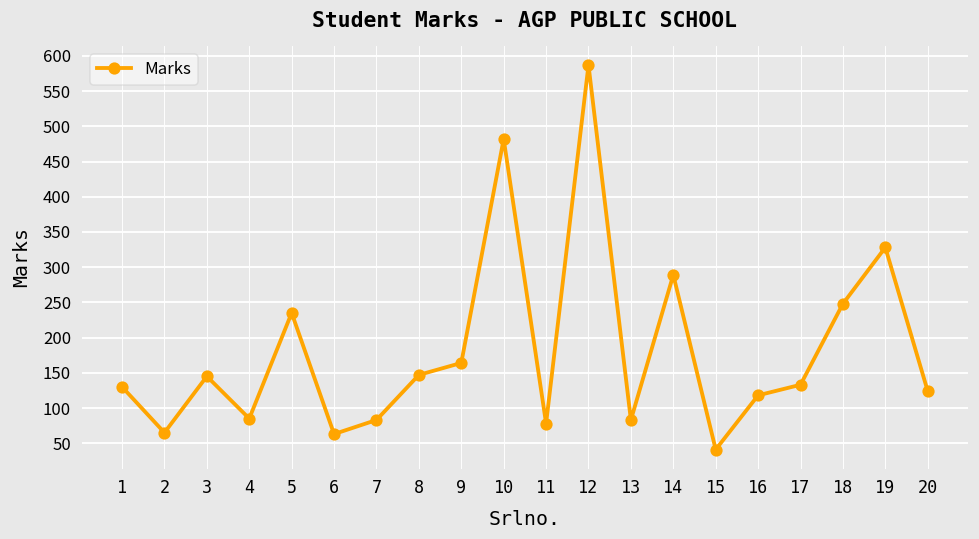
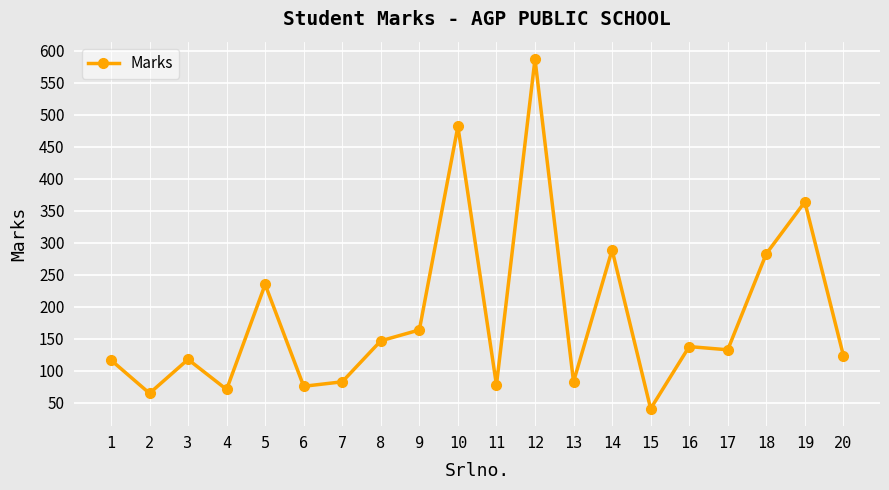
  {
-   "1": 130,
+   "1": 120,
    "2": 70,
-   "3": 150,
-   "4": 90,
+   "3": 120,
+   "4": 70,
    "5": 240,
-   "6": 60,
+   "6": 80,
    "7": 80,
    "8": 150,
    "9": 160,
    "10": 480,
    "11": 80,
    "12": 590,
    "13": 80,
    "14": 290,
    "15": 40,
-   "16": 120,
+   "16": 140,
    "17": 130,
-   "18": 250,
-   "19": 330,
+   "18": 280,
+   "19": 360,
    "20": 120
  }
